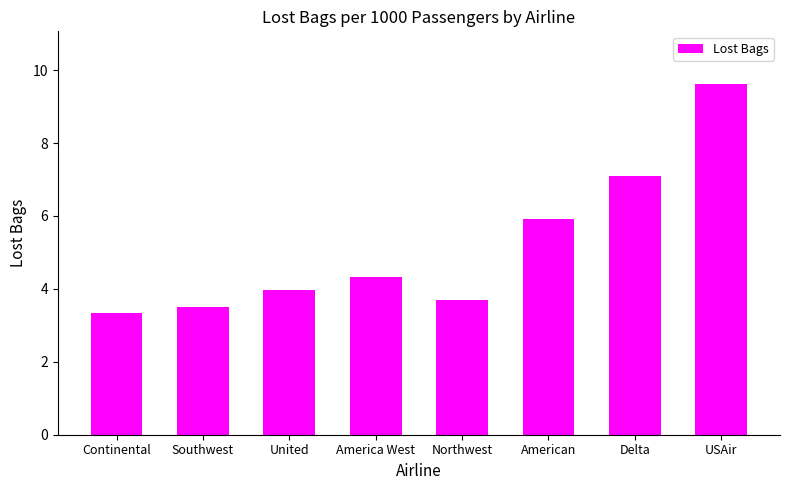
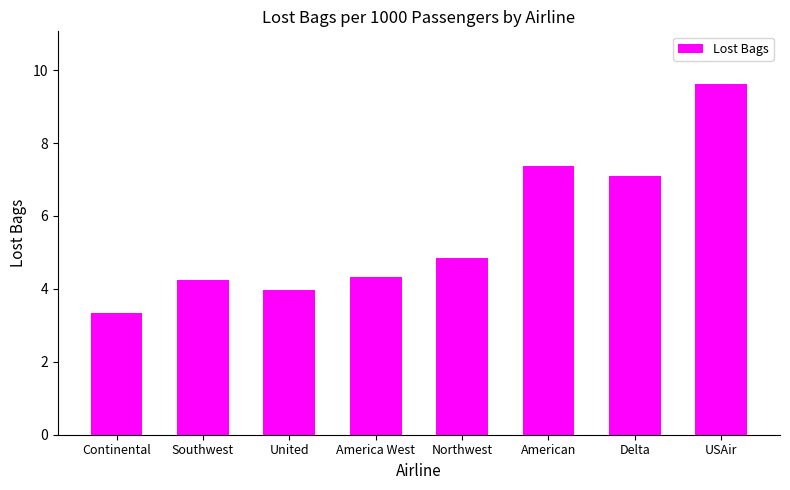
  {
    "Continental": 3.3,
-   "Southwest": 3.5,
+   "Southwest": 4.3,
    "United": 4.0,
    "America West": 4.3,
-   "Northwest": 3.7,
-   "American": 5.9,
+   "Northwest": 4.8,
+   "American": 7.4,
    "Delta": 7.1,
    "USAir": 9.6
  }
